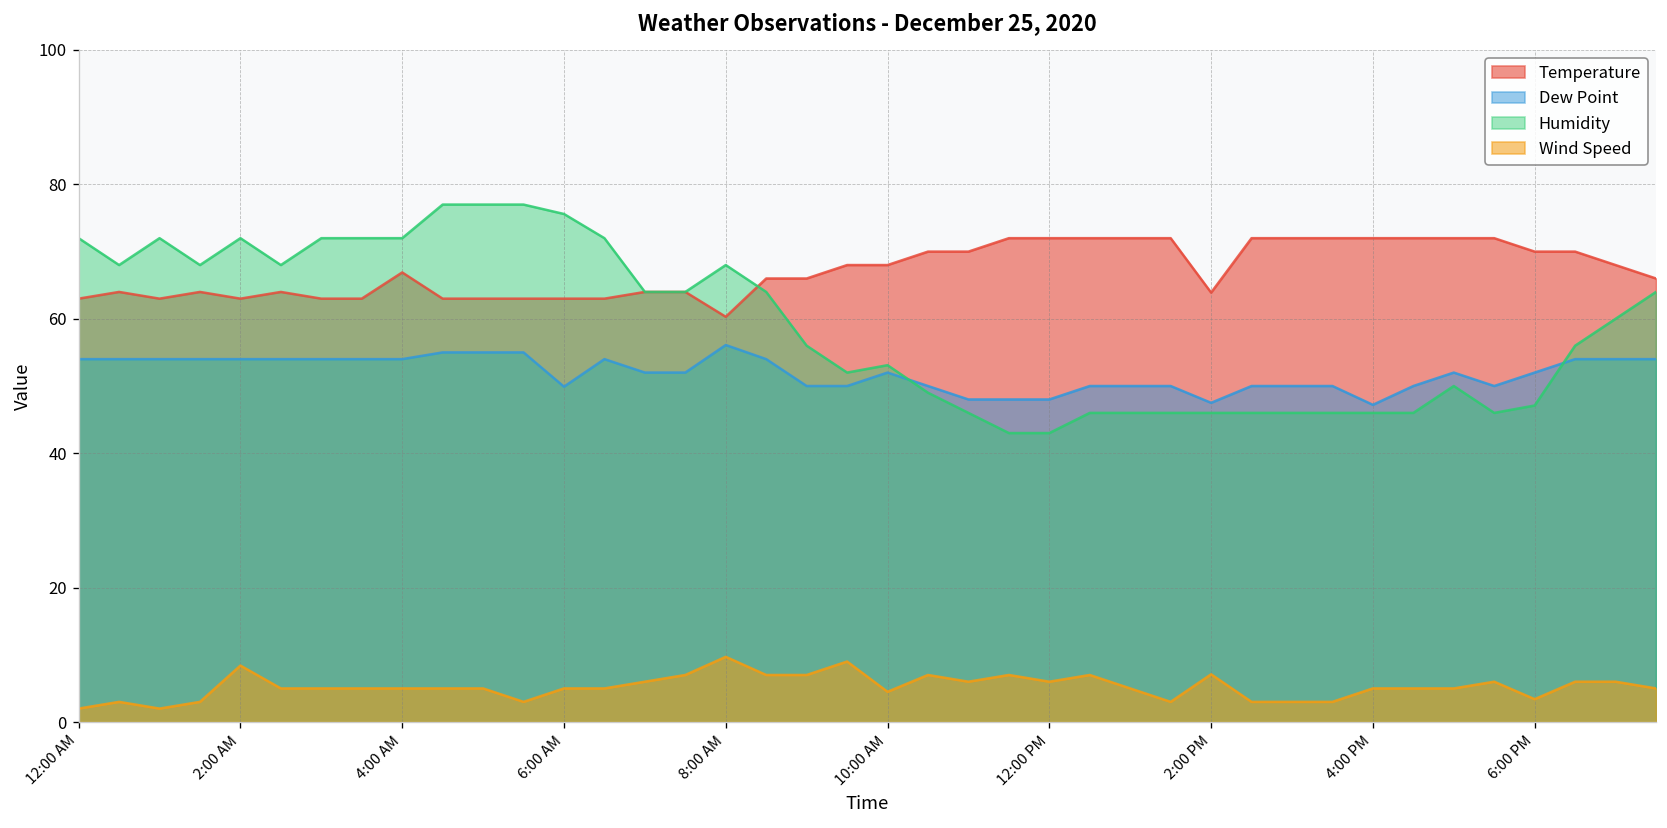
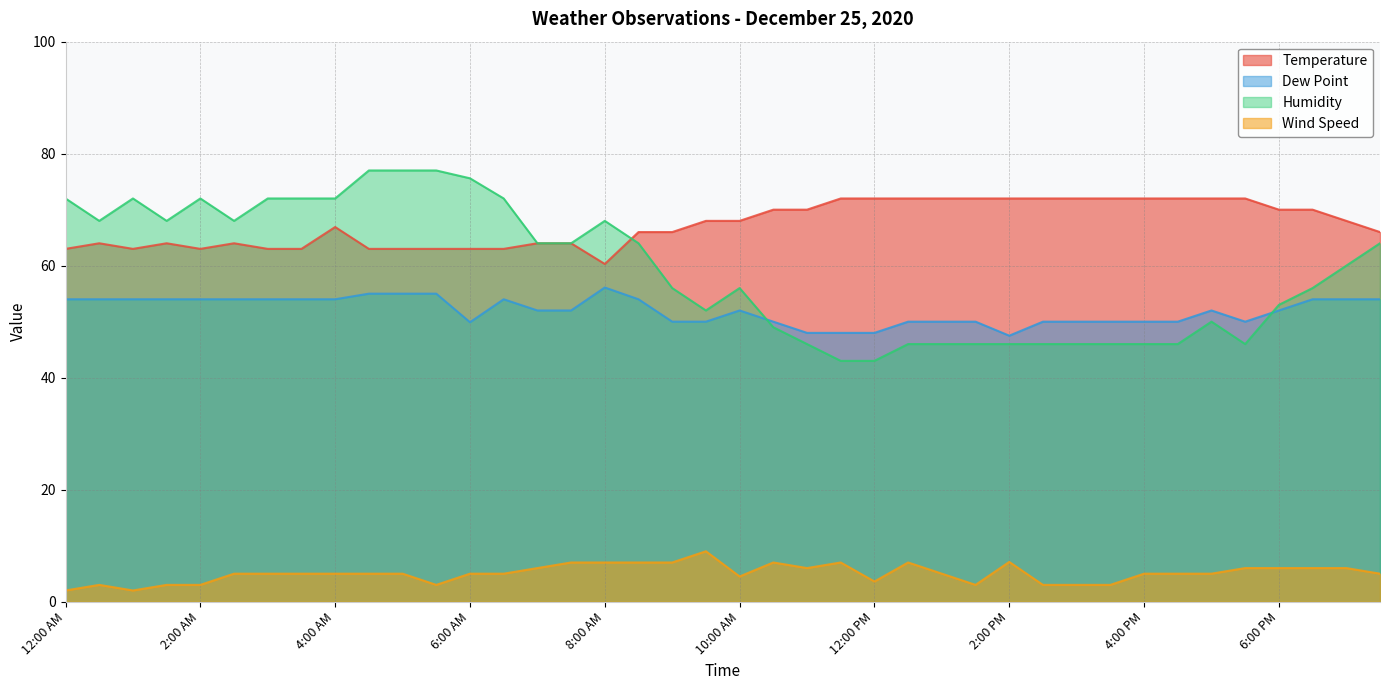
  {
    "Temperature": {
      "12:00 AM": 63,
      "2:00 AM": 63,
      "4:00 AM": 67,
      "6:00 AM": 63,
      "8:00 AM": 60,
      "10:00 AM": 68,
      "12:00 PM": 72,
-     "2:00 PM": 64,
+     "2:00 PM": 72,
      "4:00 PM": 72,
      "6:00 PM": 70
    },
    "Dew Point": {
      "12:00 AM": 54,
      "2:00 AM": 54,
      "4:00 AM": 54,
      "6:00 AM": 50,
      "8:00 AM": 56,
      "10:00 AM": 52,
      "12:00 PM": 48,
      "2:00 PM": 48,
-     "4:00 PM": 47,
+     "4:00 PM": 50,
      "6:00 PM": 52
    },
    "Humidity": {
      "12:00 AM": 72,
      "2:00 AM": 72,
      "4:00 AM": 72,
      "6:00 AM": 76,
      "8:00 AM": 68,
-     "10:00 AM": 53,
+     "10:00 AM": 56,
      "12:00 PM": 43,
      "2:00 PM": 46,
      "4:00 PM": 46,
-     "6:00 PM": 47
+     "6:00 PM": 53
    },
    "Wind Speed": {
      "12:00 AM": 2,
-     "2:00 AM": 8,
+     "2:00 AM": 3,
      "4:00 AM": 5,
      "6:00 AM": 5,
-     "8:00 AM": 10,
+     "8:00 AM": 7,
      "10:00 AM": 5,
-     "12:00 PM": 6,
+     "12:00 PM": 4,
      "2:00 PM": 7,
      "4:00 PM": 5,
-     "6:00 PM": 3
+     "6:00 PM": 6
    }
  }
